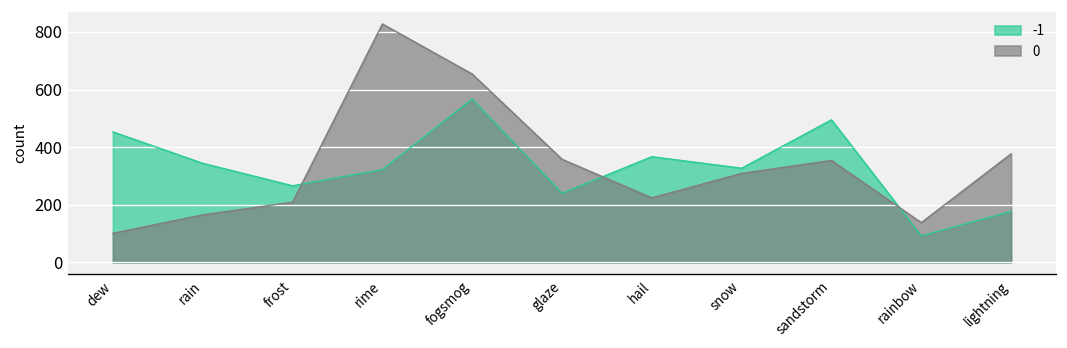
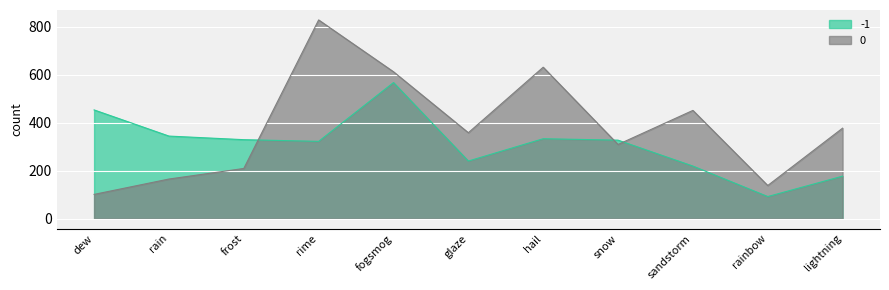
  {
    "-1": {
      "dew": 450,
      "rain": 340,
-     "frost": 270,
+     "frost": 330,
      "rime": 320,
      "fogsmog": 570,
      "glaze": 240,
-     "hail": 370,
+     "hail": 330,
      "snow": 330,
-     "sandstorm": 500,
+     "sandstorm": 220,
      "rainbow": 90,
      "lightning": 180
    },
    "0": {
      "dew": 100,
      "rain": 170,
      "frost": 210,
      "rime": 830,
-     "fogsmog": 650,
+     "fogsmog": 610,
      "glaze": 360,
-     "hail": 220,
+     "hail": 630,
      "snow": 310,
-     "sandstorm": 350,
+     "sandstorm": 450,
      "rainbow": 140,
      "lightning": 380
    }
  }
